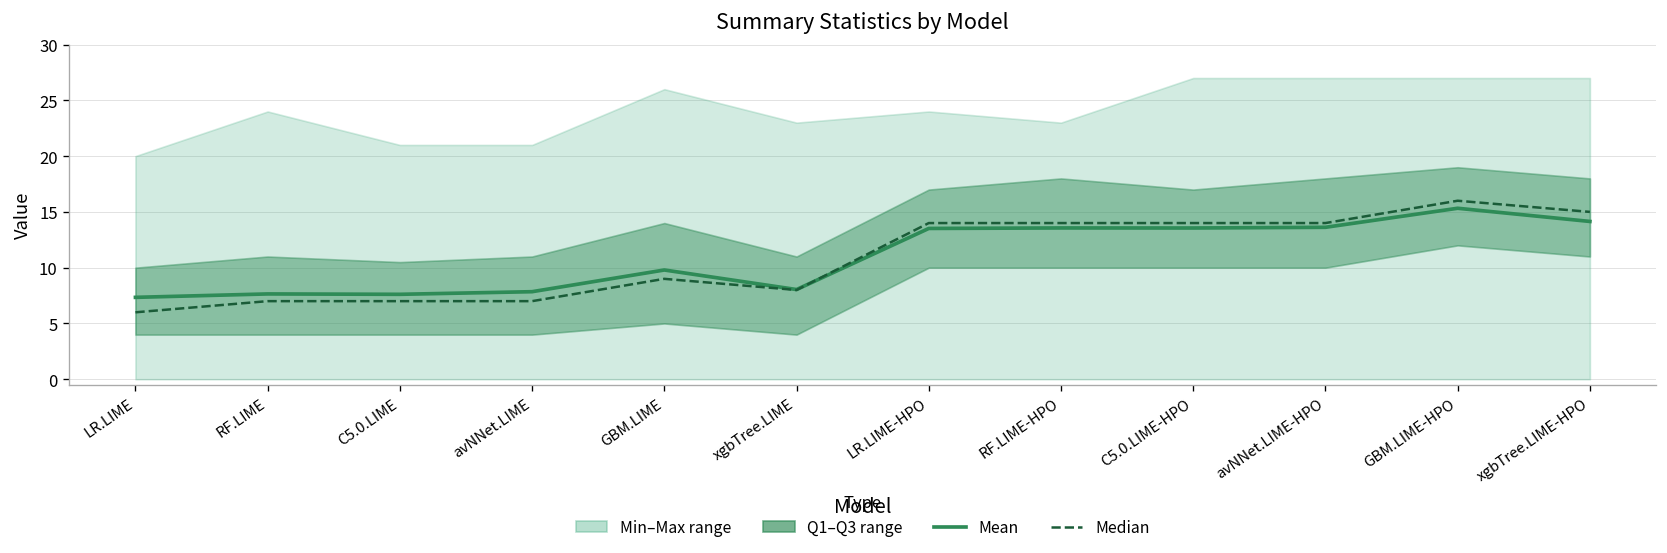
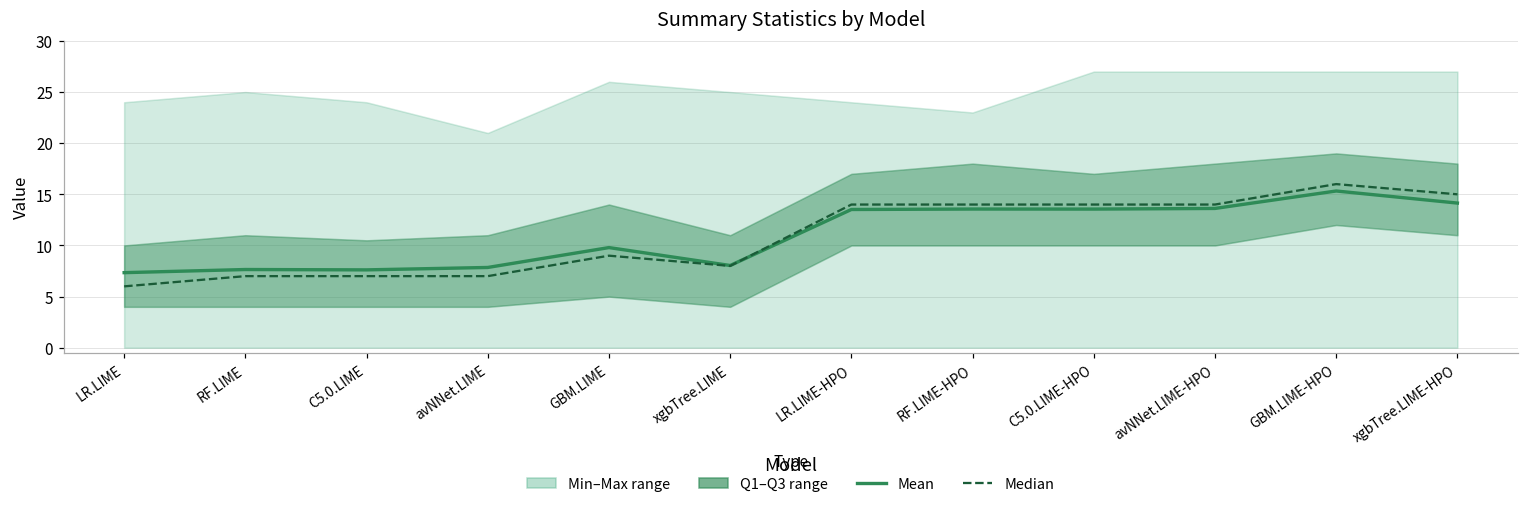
  {
    "Min–Max range": {
-     "LR.LIME": 20,
-     "RF.LIME": 24,
-     "C5.0.LIME": 21,
+     "LR.LIME": 24,
+     "RF.LIME": 25,
+     "C5.0.LIME": 24,
      "avNNet.LIME": 21,
      "GBM.LIME": 26,
-     "xgbTree.LIME": 23,
+     "xgbTree.LIME": 25,
      "LR.LIME-HPO": 24,
      "RF.LIME-HPO": 23,
      "C5.0.LIME-HPO": 27,
      "avNNet.LIME-HPO": 27,
      "GBM.LIME-HPO": 27,
      "xgbTree.LIME-HPO": 27
    }
  }
